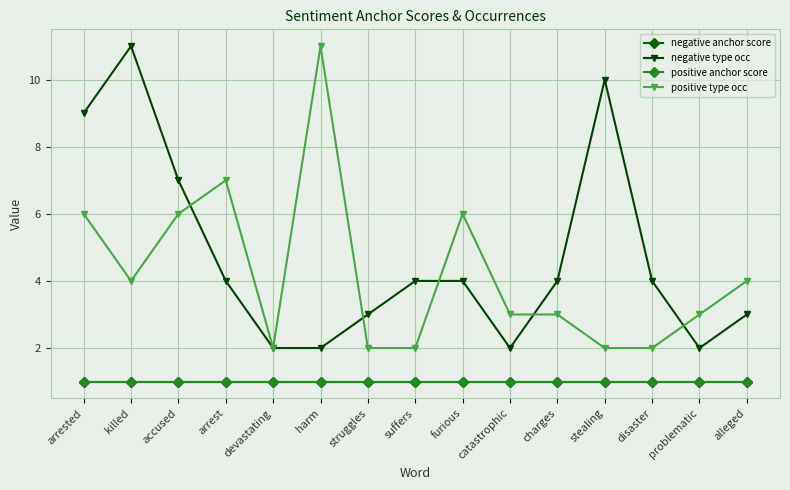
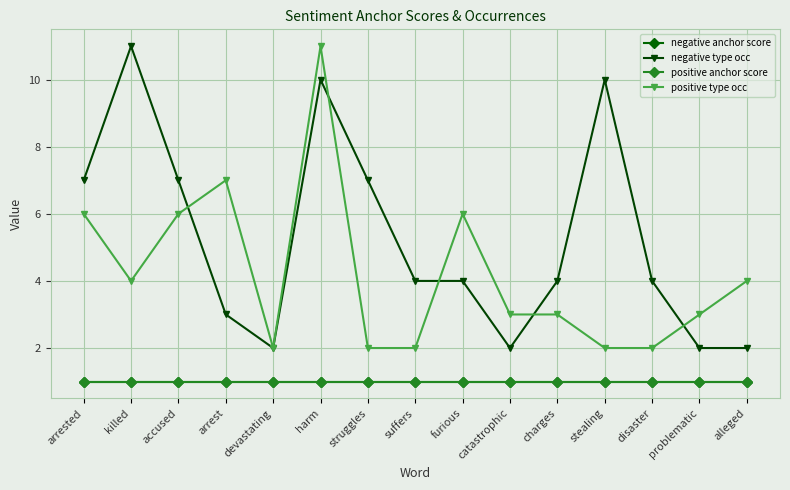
  {
    "negative type occ": {
-     "arrested": 9,
+     "arrested": 7,
      "killed": 11,
      "accused": 7,
-     "arrest": 4,
-     "harm": 2,
-     "struggles": 3,
+     "arrest": 3,
+     "harm": 10,
+     "struggles": 7,
      "suffers": 4,
      "furious": 4,
      "catastrophic": 2,
      "charges": 4,
      "stealing": 10,
      "disaster": 4,
      "problematic": 2,
-     "alleged": 3
+     "alleged": 2
    }
  }
